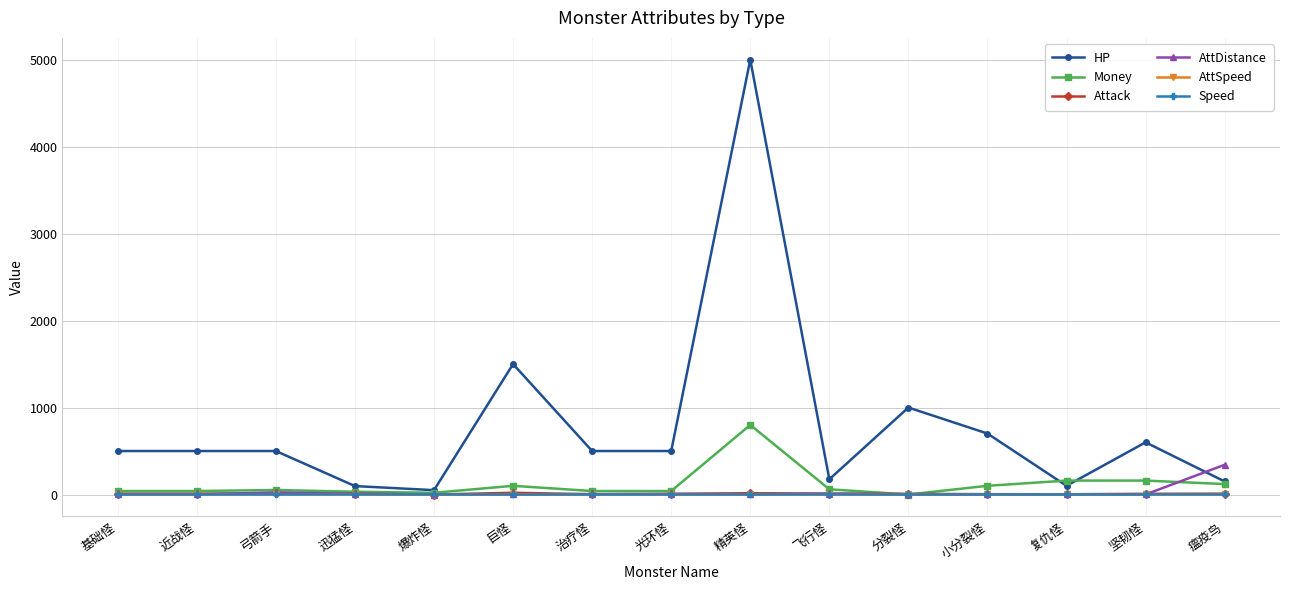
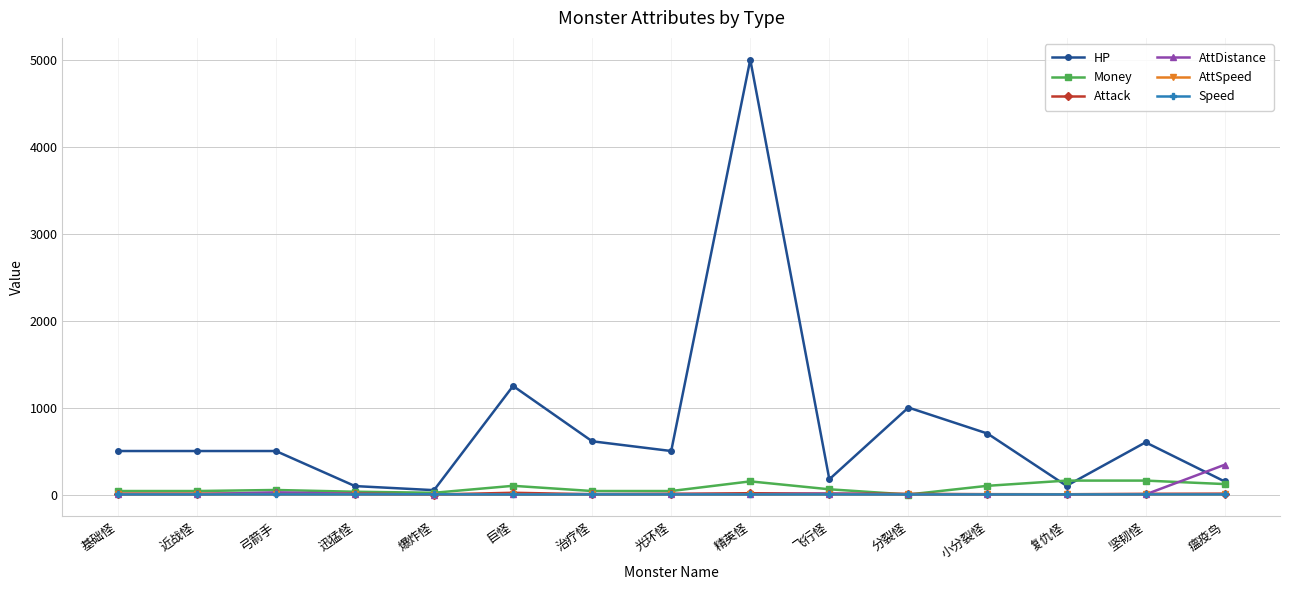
  {
    "HP": {
      "基础怪": 500,
      "近战怪": 500,
      "弓箭手": 500,
      "迅猛怪": 100,
      "爆炸怪": 100,
-     "巨怪": 1500,
-     "治疗怪": 500,
+     "巨怪": 1200,
+     "治疗怪": 600,
      "光环怪": 500,
      "精英怪": 5000,
      "飞行怪": 200,
      "分裂怪": 1000,
      "小分裂怪": 700,
      "复仇怪": 100,
      "坚韧怪": 600,
      "瘟疫鸟": 200
    },
    "Money": {
      "基础怪": 0,
      "近战怪": 0,
      "巨怪": 100,
      "治疗怪": 0,
      "光环怪": 0,
-     "精英怪": 800,
+     "精英怪": 200,
      "飞行怪": 100,
      "小分裂怪": 100,
      "复仇怪": 200,
      "坚韧怪": 200,
      "瘟疫鸟": 100
    },
    "AttDistance": {
      "瘟疫鸟": 300
    }
  }
